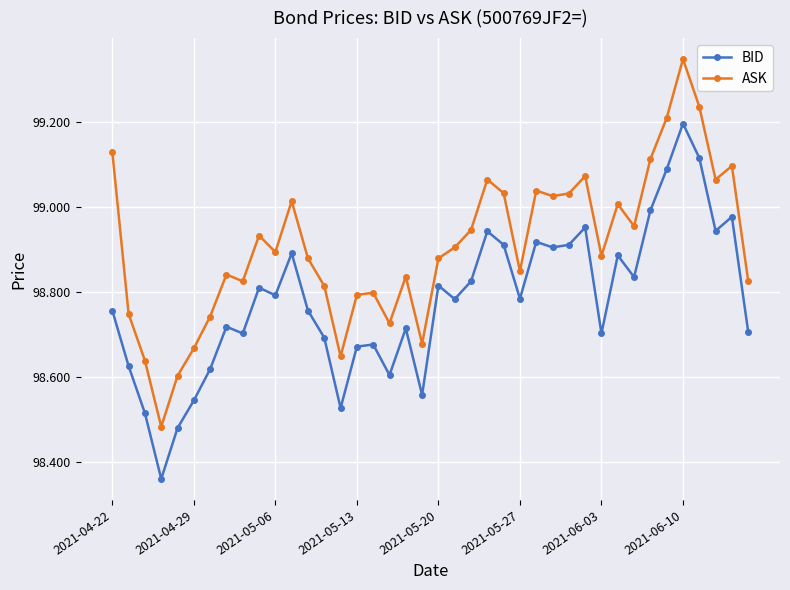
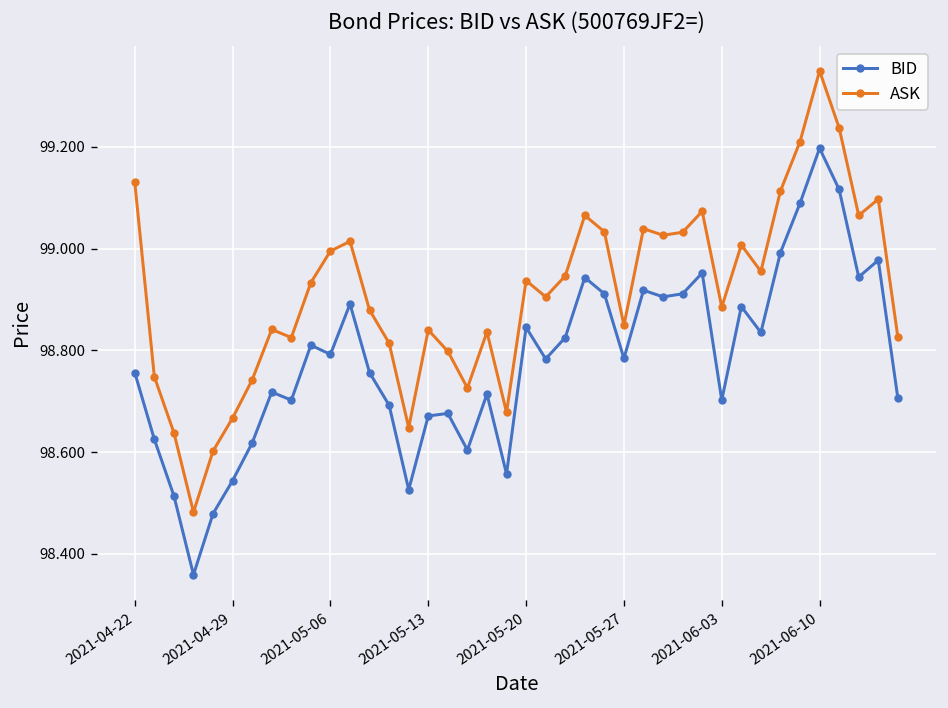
  {
    "BID": {
      "2021-04-22": 98.76,
      "2021-04-29": 98.54,
      "2021-05-06": 98.79,
      "2021-05-13": 98.67,
-     "2021-05-20": 98.82,
+     "2021-05-20": 98.85,
      "2021-05-27": 98.78,
      "2021-06-03": 98.70,
      "2021-06-10": 99.20
    },
    "ASK": {
      "2021-04-22": 99.13,
      "2021-04-29": 98.67,
-     "2021-05-06": 98.89,
-     "2021-05-13": 98.79,
-     "2021-05-20": 98.88,
+     "2021-05-06": 99.00,
+     "2021-05-13": 98.84,
+     "2021-05-20": 98.94,
      "2021-05-27": 98.85,
      "2021-06-03": 98.89,
      "2021-06-10": 99.35
    }
  }
